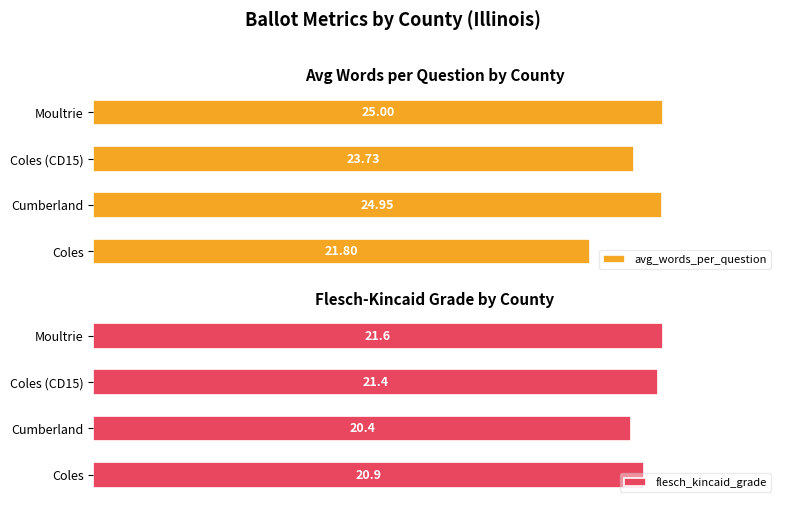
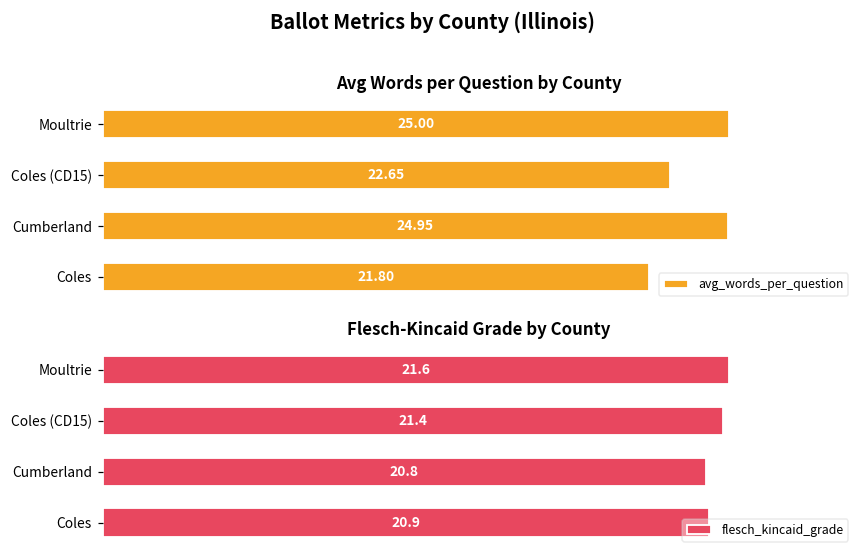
  {
    "Avg Words per Question by County": {
      "Moultrie": 25.00,
-     "Coles (CD15)": 23.73,
+     "Coles (CD15)": 22.65,
      "Cumberland": 24.95,
      "Coles": 21.80
    },
    "Flesch-Kincaid Grade by County": {
      "Moultrie": 21.6,
      "Coles (CD15)": 21.4,
-     "Cumberland": 20.4
+     "Cumberland": 20.8
    }
  }
